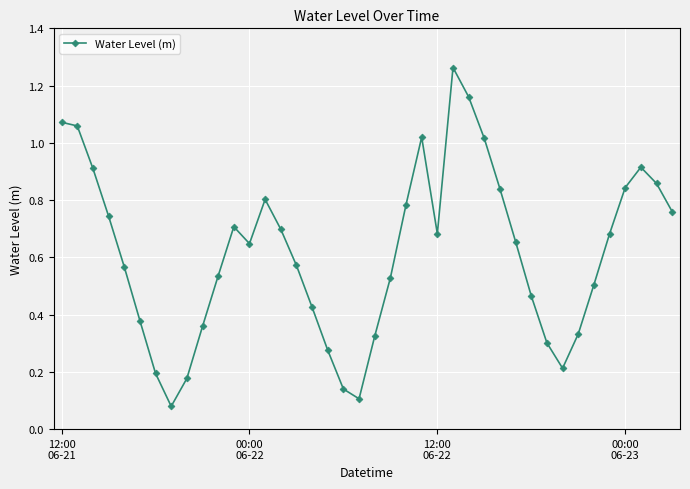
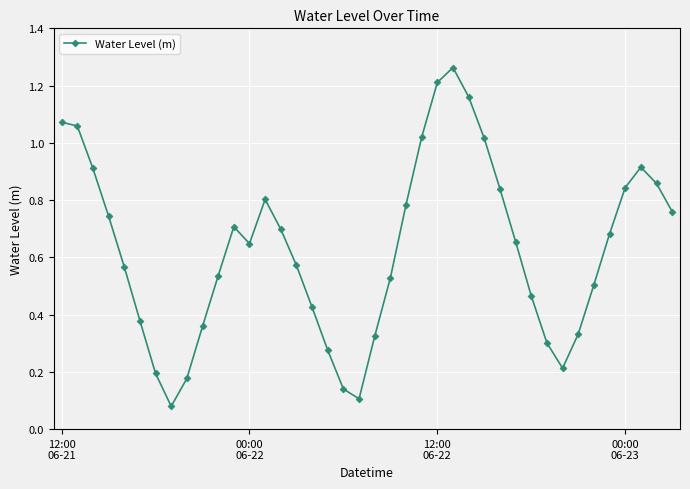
  {
    "12:00 06-21": 1.07,
    "00:00 06-22": 0.65,
-   "12:00 06-22": 0.68,
+   "12:00 06-22": 1.21,
    "00:00 06-23": 0.84
  }
